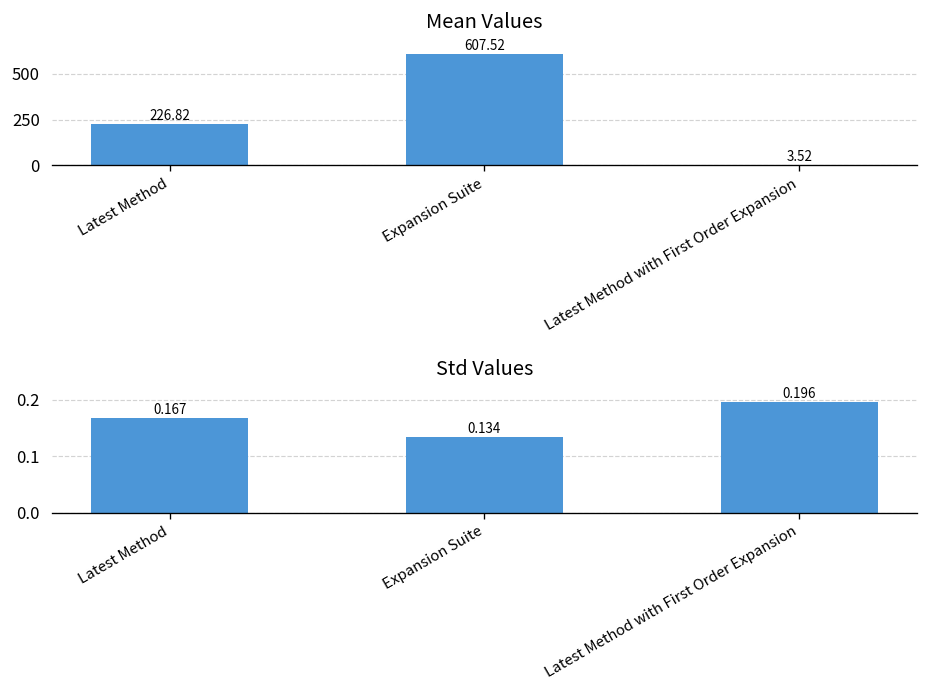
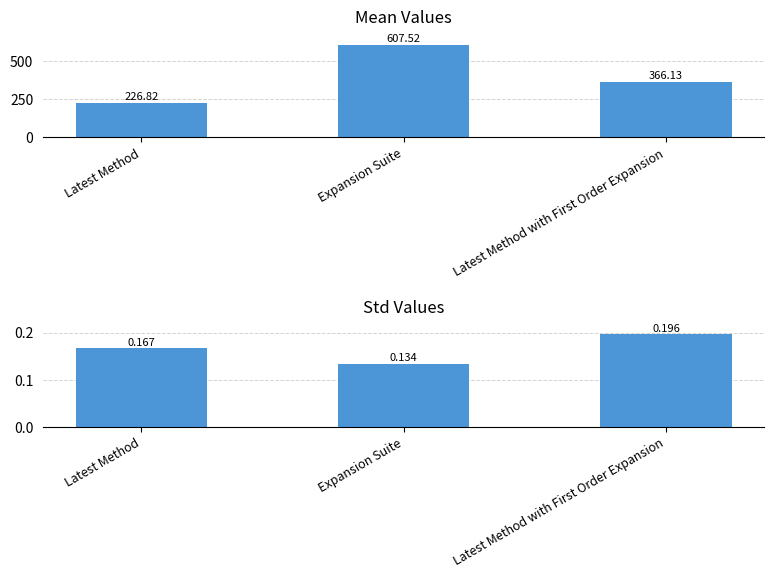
  {
    "Mean Values": {
      "Latest Method": 226.82,
      "Expansion Suite": 607.52,
-     "Latest Method with First Order Expansion": 3.52
+     "Latest Method with First Order Expansion": 366.13
    },
    "Std Values": {
      "Latest Method": 0.167,
      "Expansion Suite": 0.134,
      "Latest Method with First Order Expansion": 0.196
    }
  }
